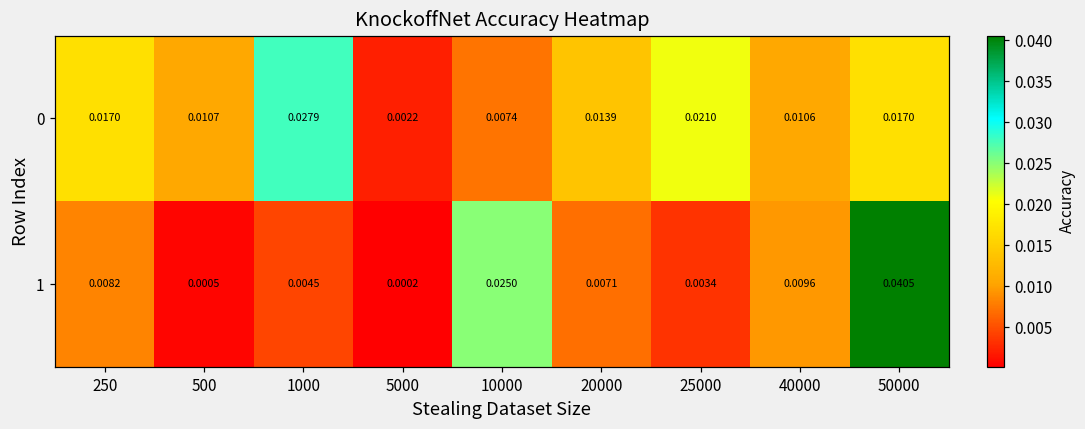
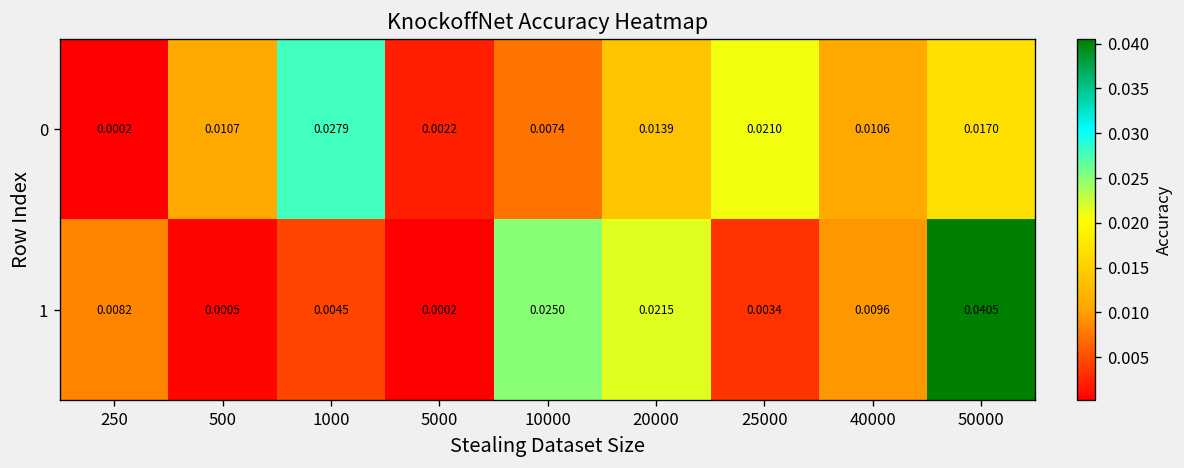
  {
    "0": {
-     "250": 0.0170,
+     "250": 0.0002,
      "500": 0.0107,
      "1000": 0.0279,
      "5000": 0.0022,
      "10000": 0.0074,
      "20000": 0.0139,
      "25000": 0.0210,
      "40000": 0.0106,
      "50000": 0.0170
    },
    "1": {
      "250": 0.0082,
      "500": 0.0005,
      "1000": 0.0045,
      "5000": 0.0002,
      "10000": 0.0250,
-     "20000": 0.0071,
+     "20000": 0.0215,
      "25000": 0.0034,
      "40000": 0.0096,
      "50000": 0.0405
    }
  }
